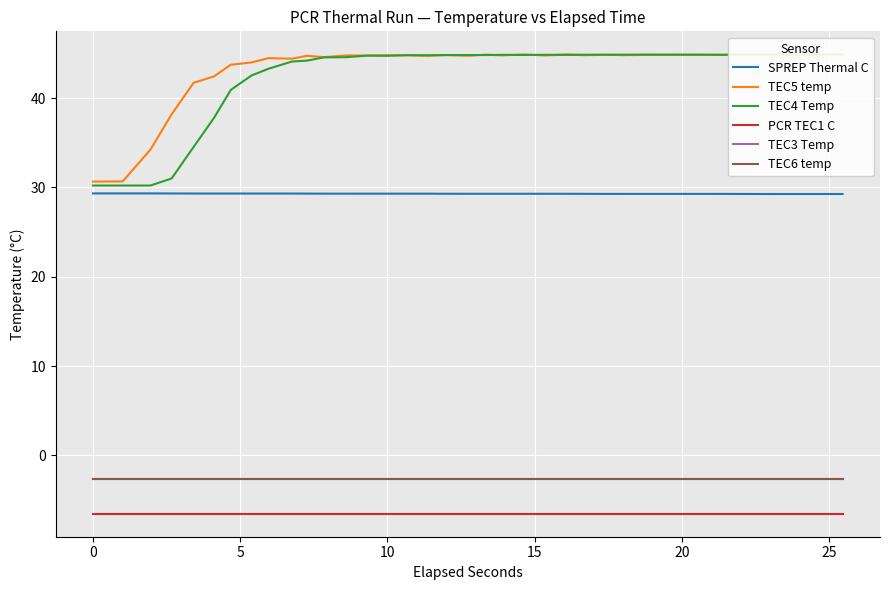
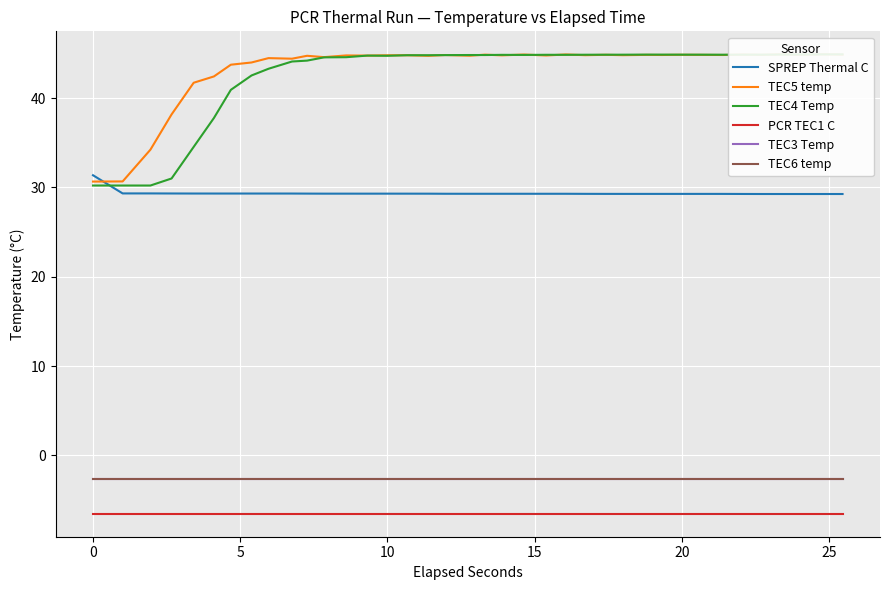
  {
    "SPREP Thermal C": {
-     "0": 29
+     "0": 31
    },
    "TEC5 temp": {
      "0": 31
    },
    "TEC4 Temp": {
      "0": 30
    },
    "PCR TEC1 C": {
      "0": -7
    },
    "TEC6 temp": {
      "0": -3
    }
  }
